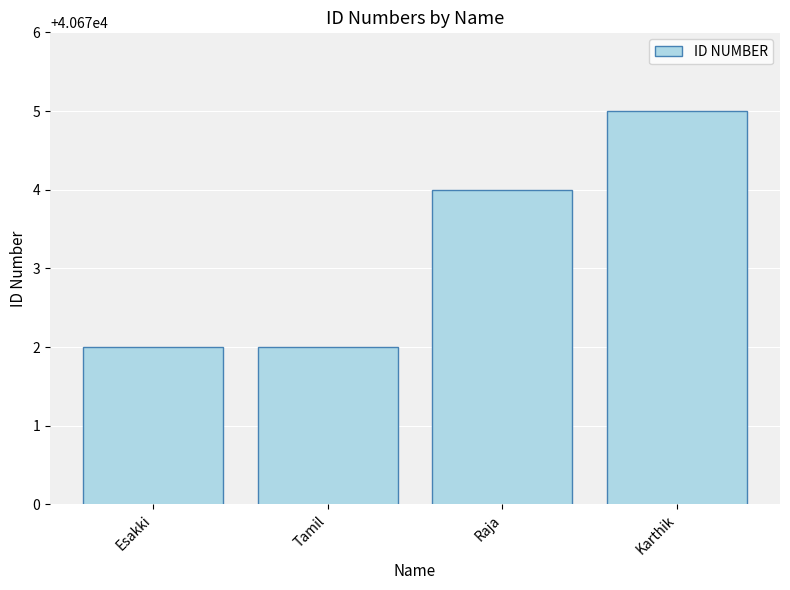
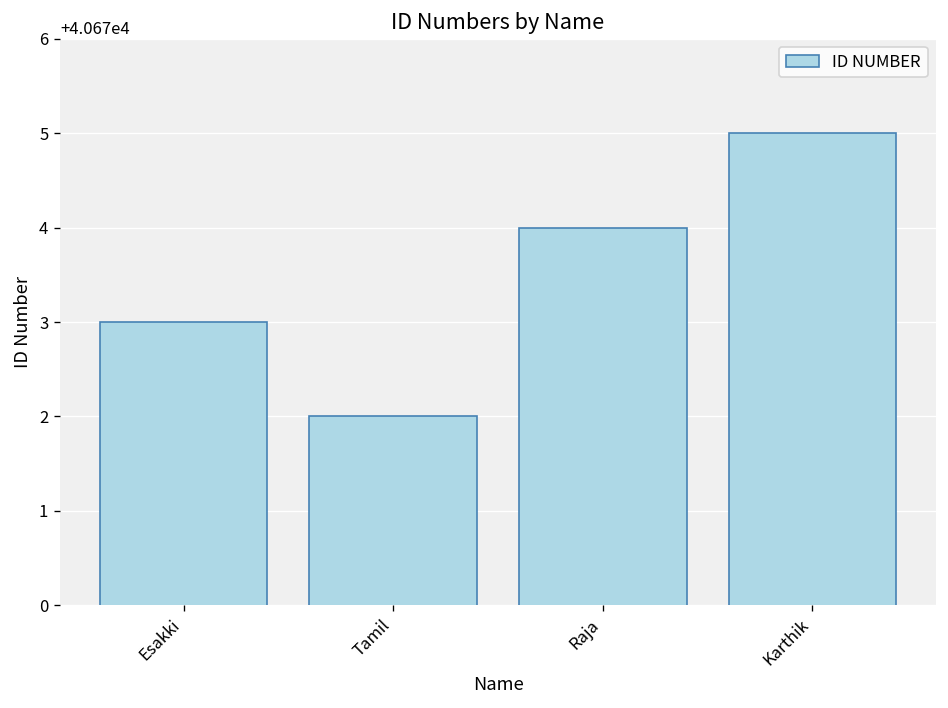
  {
-   "Esakki": 40672,
+   "Esakki": 40673,
    "Tamil": 40672,
    "Raja": 40674,
    "Karthik": 40675
  }
